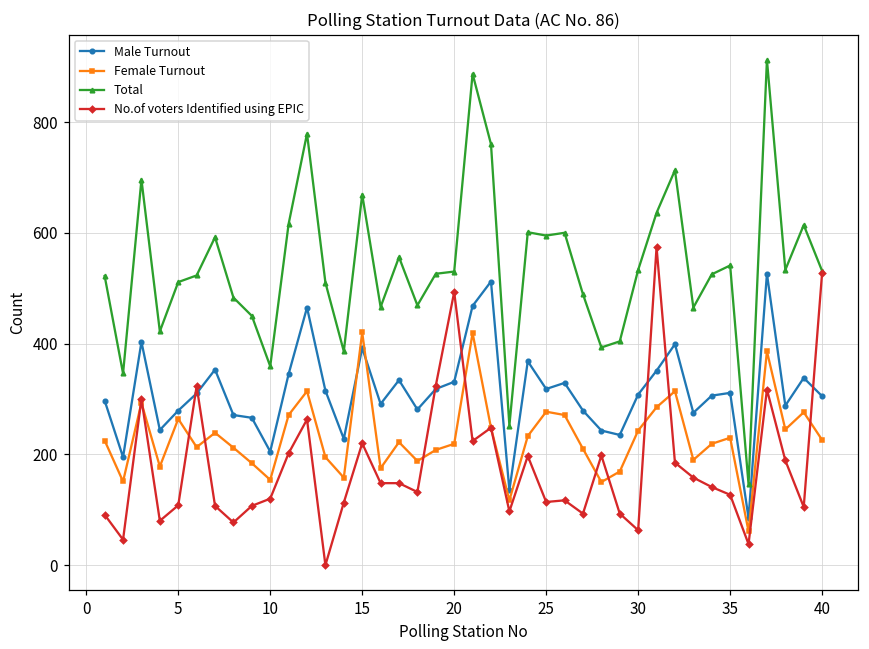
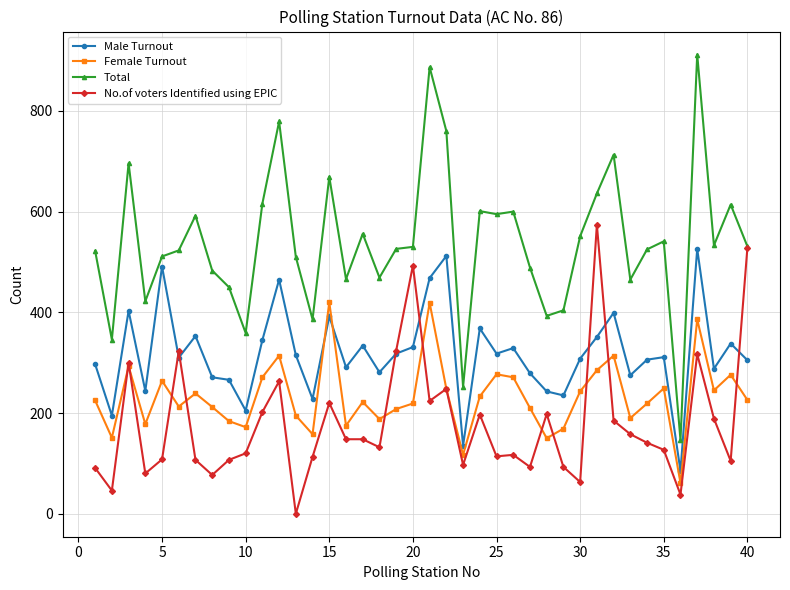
  {
    "Male Turnout": {
-     "5": 280,
+     "5": 490,
      "10": 210,
      "15": 390,
      "20": 330,
      "25": 320,
      "30": 310,
      "35": 310,
      "40": 310
    },
    "Female Turnout": {
      "5": 260,
-     "10": 150,
+     "10": 170,
      "15": 420,
      "20": 220,
      "25": 280,
      "30": 240,
-     "35": 230,
+     "35": 250,
      "40": 230
    },
    "Total": {
      "5": 510,
      "10": 360,
      "15": 670,
      "20": 530,
      "25": 600,
-     "30": 530,
+     "30": 550,
      "35": 540
    },
    "No.of voters Identified using EPIC": {
      "5": 110,
      "10": 120,
      "15": 220,
      "20": 490,
      "25": 110,
      "30": 60,
      "35": 130
    }
  }
